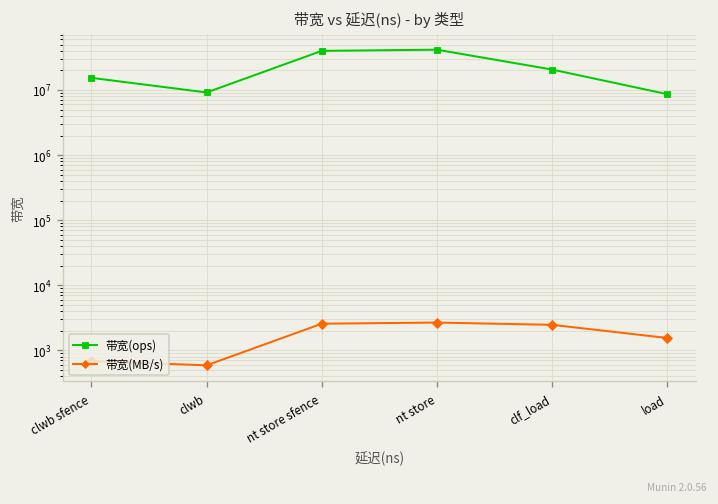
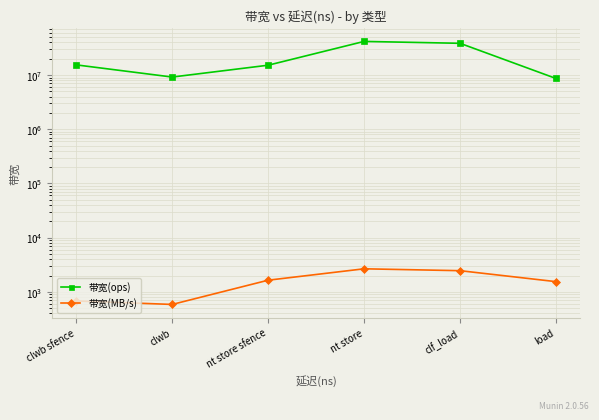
  {
    "带宽(ops)": {
      "clwb sfence": 15000000,
      "clwb": 9000000,
-     "nt store sfence": 40000000,
+     "nt store sfence": 15000000,
      "nt store": 40000000,
-     "clf_load": 21000000,
+     "clf_load": 40000000,
      "load": 9000000
    },
    "带宽(MB/s)": {
      "clwb": 600,
-     "nt store sfence": 3000,
+     "nt store sfence": 1600,
      "nt store": 3000,
      "clf_load": 2000,
      "load": 1500
    }
  }
